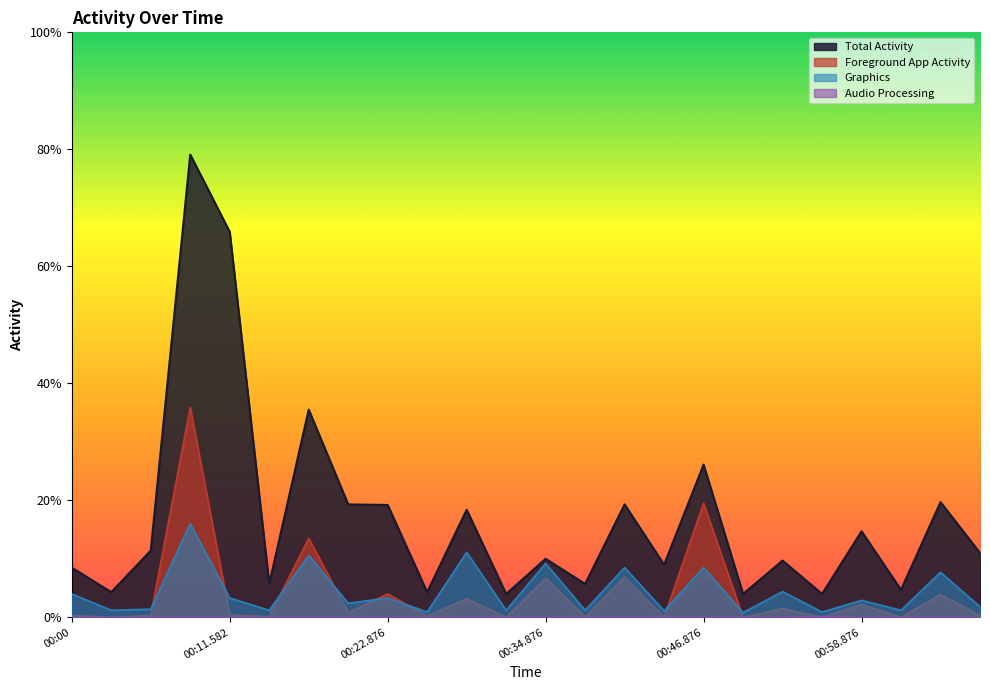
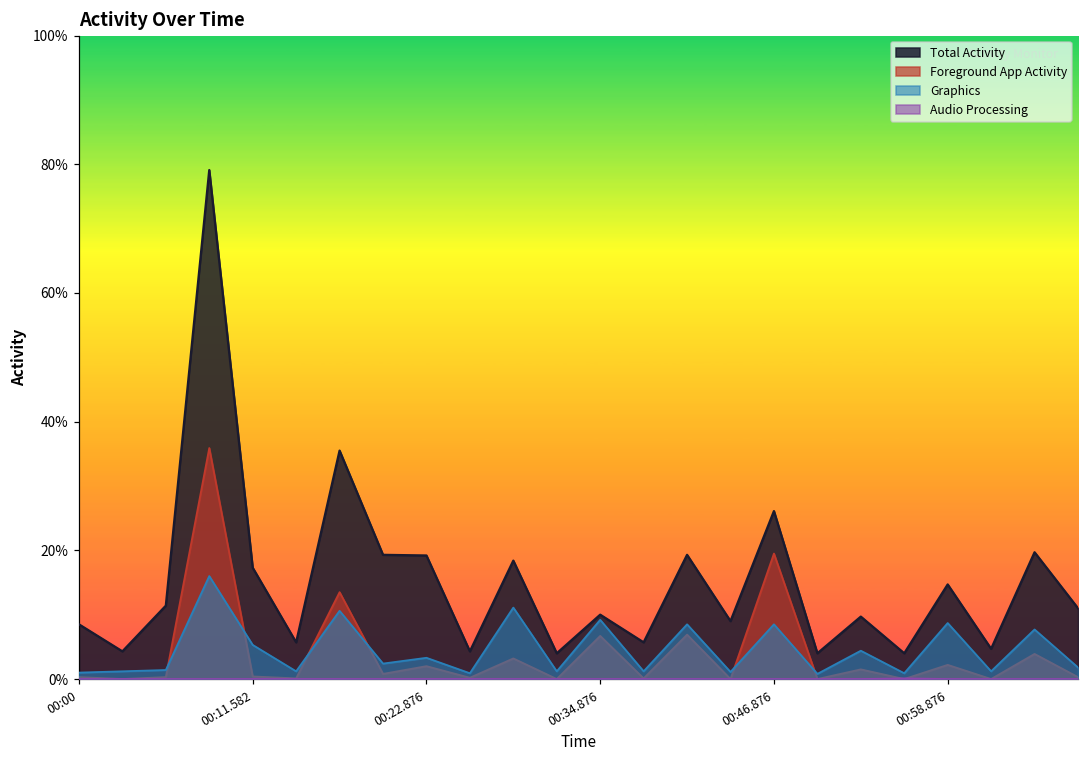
  {
    "Total Activity": {
      "00:00": "9%",
-     "00:11.582": "66%",
+     "00:11.582": "17%",
      "00:22.876": "19%",
      "00:34.876": "10%",
      "00:46.876": "26%",
      "00:58.876": "15%"
    },
    "Foreground App Activity": {
-     "00:22.876": "4%",
+     "00:22.876": "2%",
      "00:34.876": "7%",
      "00:46.876": "20%",
      "00:58.876": "2%"
    },
    "Graphics": {
-     "00:00": "4%",
-     "00:11.582": "3%",
+     "00:00": "1%",
+     "00:11.582": "5%",
      "00:22.876": "3%",
      "00:34.876": "9%",
      "00:46.876": "9%",
-     "00:58.876": "3%"
+     "00:58.876": "9%"
    },
    "Audio Processing": {
      "00:22.876": "0%",
      "00:34.876": "0%",
      "00:46.876": "0%",
      "00:58.876": "0%"
    }
  }
